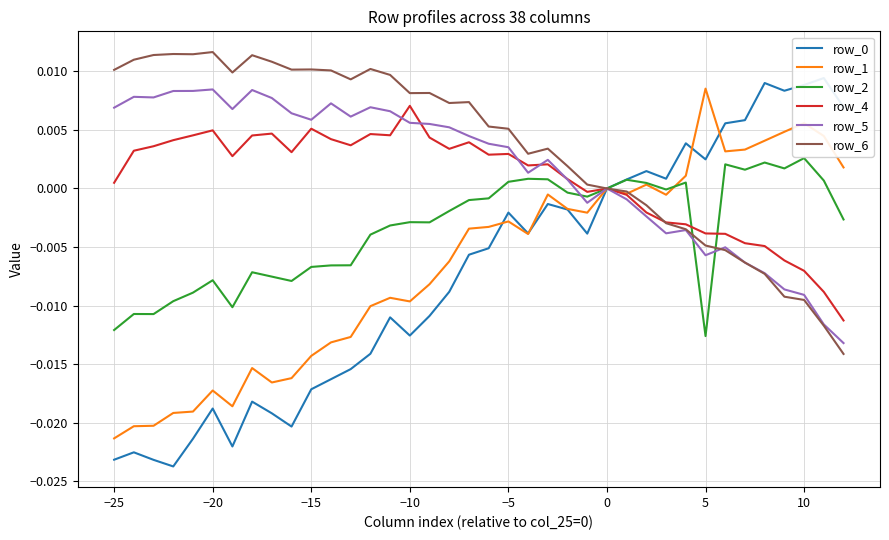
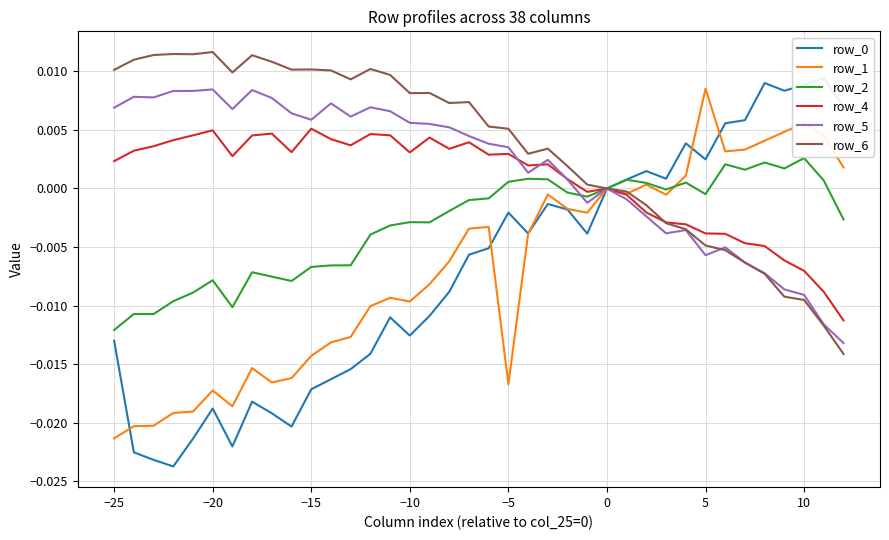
  {
    "row_0": {
-     "−25": -0.0231,
+     "−25": -0.0130,
      "−20": -0.0188,
      "−15": -0.0171,
      "−10": -0.0126,
      "−5": -0.0021,
      "5": 0.0025
    },
    "row_1": {
      "−25": -0.0213,
      "−20": -0.0172,
      "−15": -0.0143,
      "−10": -0.0096,
-     "−5": -0.0028,
+     "−5": -0.0167,
      "5": 0.0085
    },
    "row_2": {
      "−25": -0.0121,
      "−20": -0.0078,
      "−15": -0.0067,
      "−10": -0.0029,
      "−5": 0.0006,
-     "5": -0.0126,
+     "5": -0.0005,
      "10": 0.0026
    },
    "row_4": {
-     "−25": 0.0005,
+     "−25": 0.0023,
      "−20": 0.0050,
      "−15": 0.0051,
-     "−10": 0.0071,
+     "−10": 0.0031,
      "−5": 0.0029,
      "5": -0.0038,
      "10": -0.0070
    },
    "row_5": {
      "−25": 0.0069,
      "−20": 0.0085,
      "−15": 0.0059,
      "−10": 0.0056,
      "−5": 0.0035,
      "5": -0.0057,
      "10": -0.0091
    },
    "row_6": {
      "−25": 0.0101,
      "−20": 0.0116,
      "−15": 0.0102,
      "−10": 0.0081,
      "−5": 0.0051,
      "5": -0.0049,
      "10": -0.0095
    }
  }
